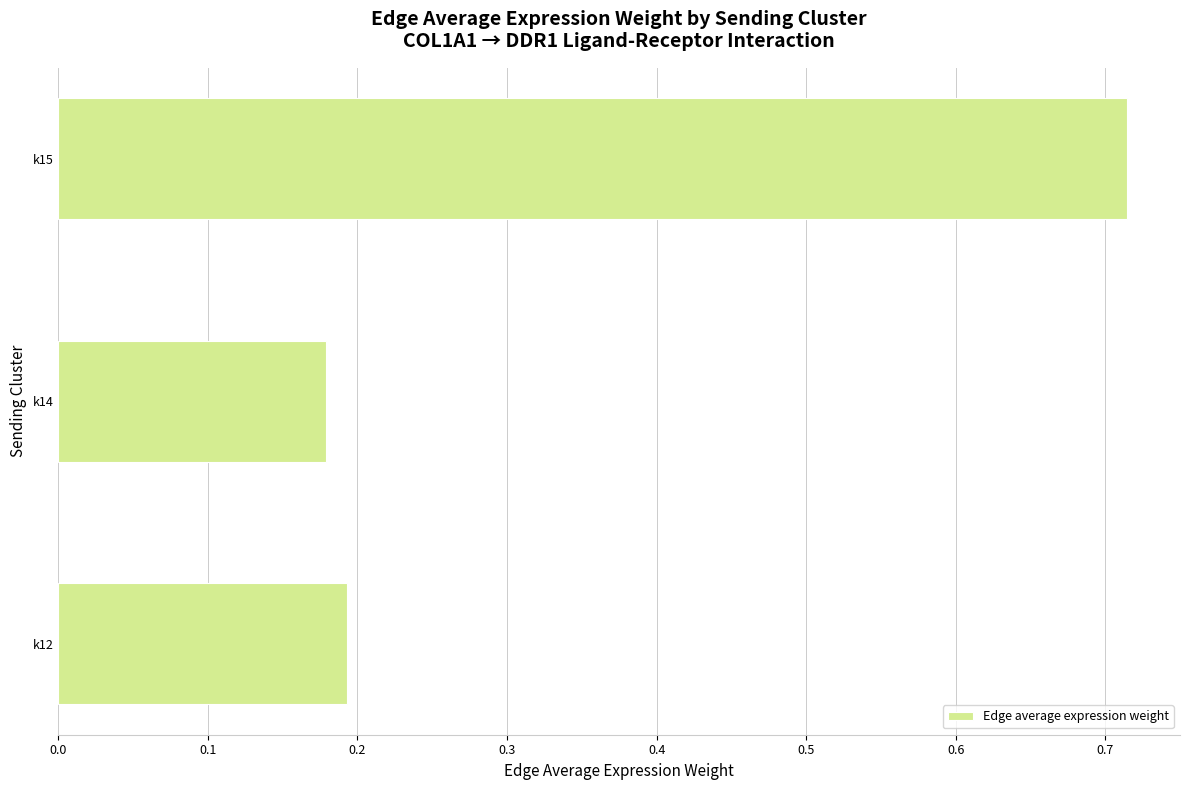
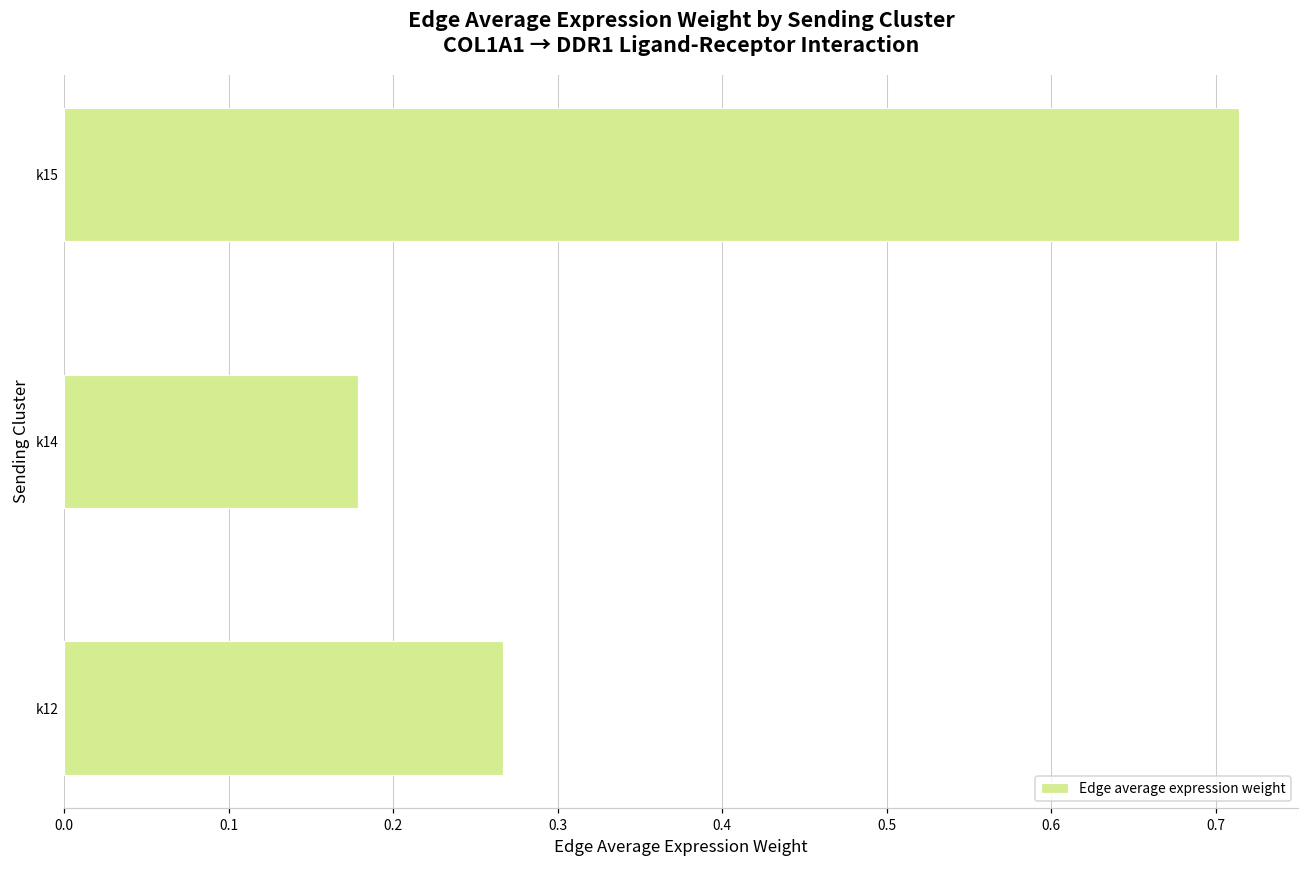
  {
    "k15": 0.714,
    "k14": 0.179,
-   "k12": 0.193
+   "k12": 0.267
  }
